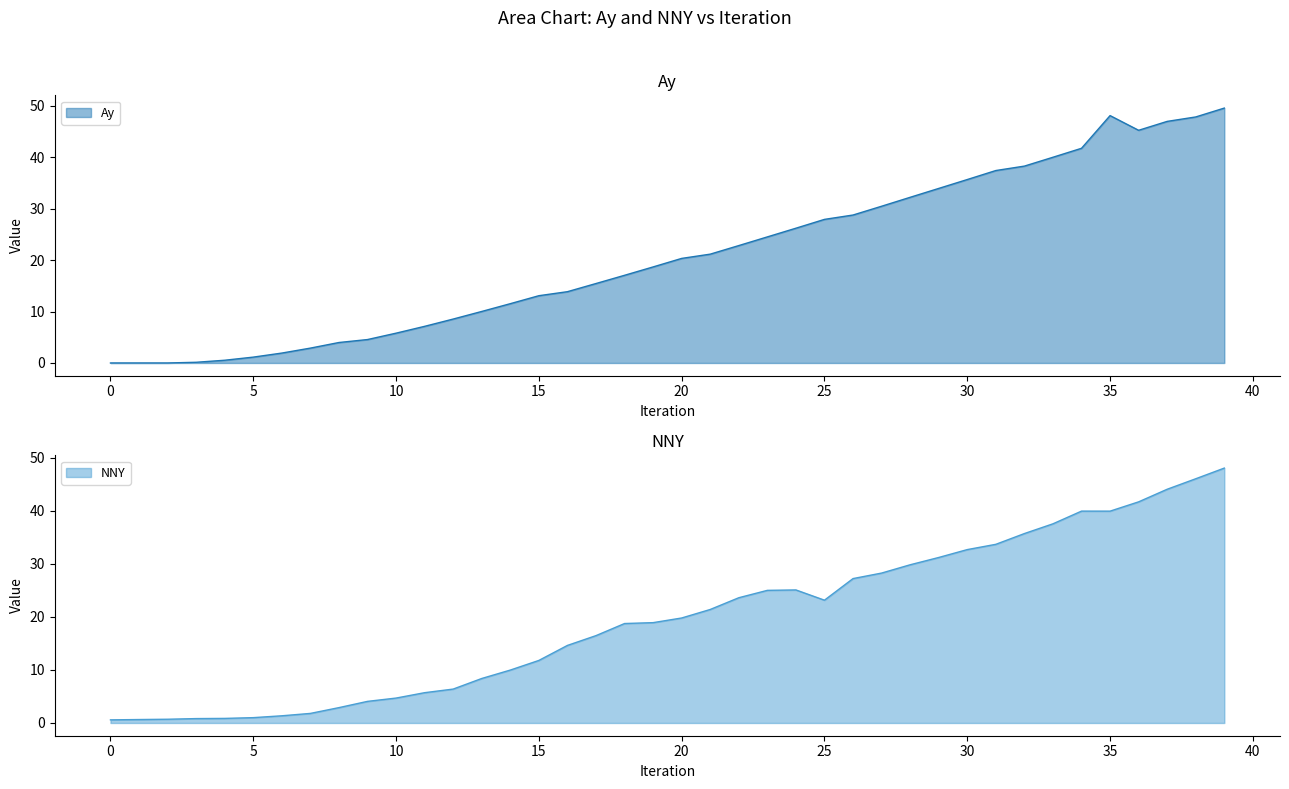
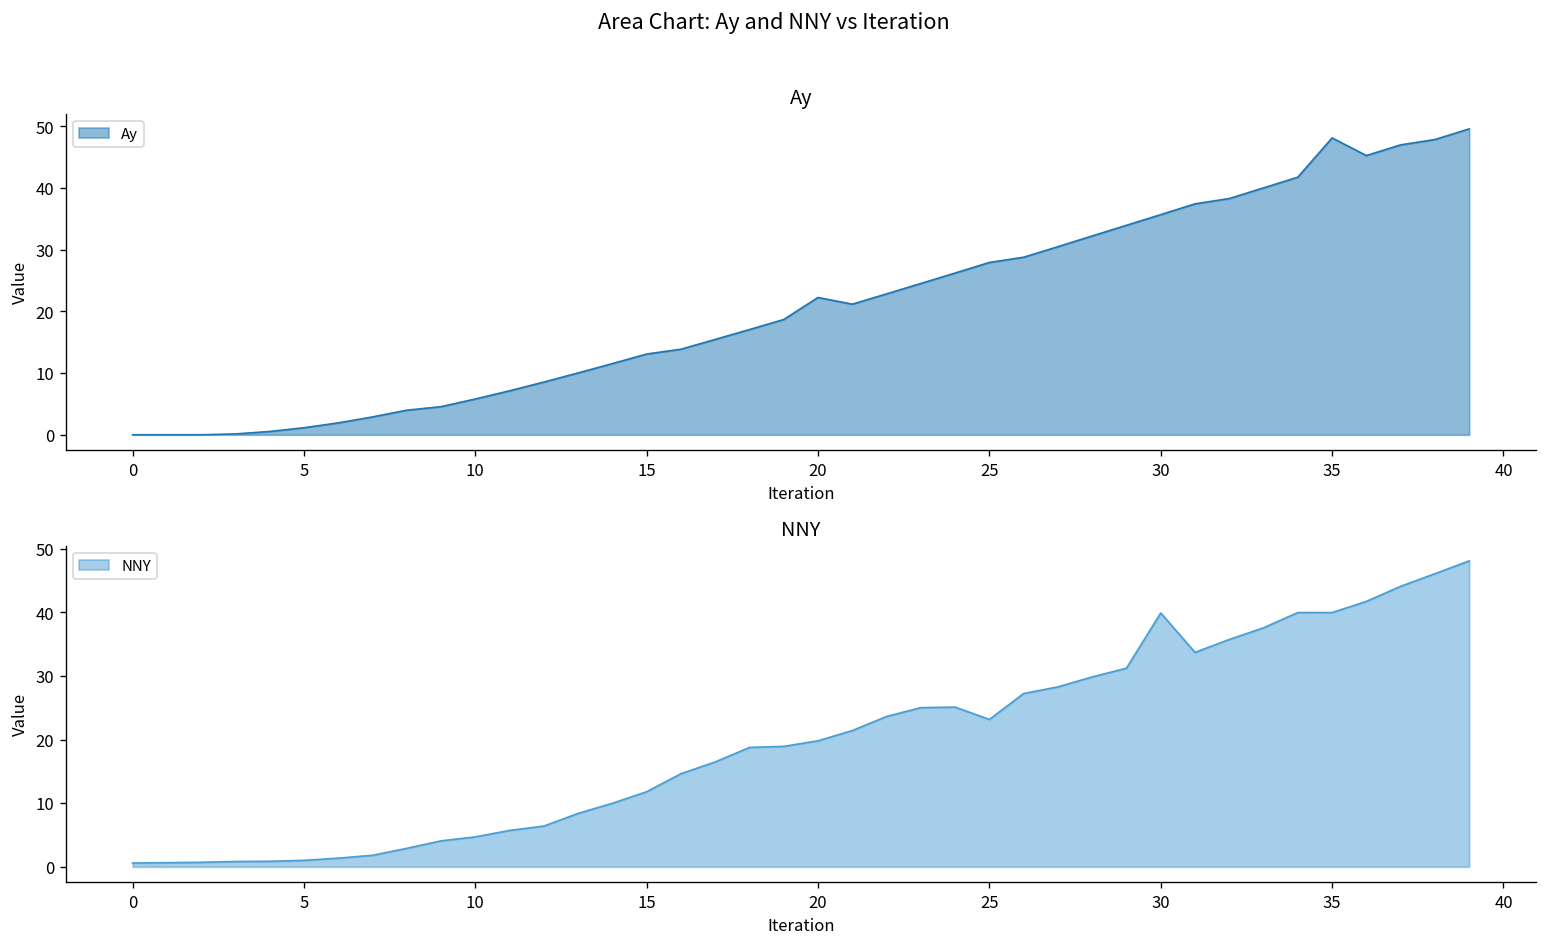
  {
    "Ay": {
      "0": 0,
      "5": 1,
      "10": 6,
      "15": 13,
-     "20": 20,
+     "20": 22,
      "25": 28,
      "30": 36,
      "35": 48
    },
    "NNY": {
      "0": 1,
      "5": 1,
      "10": 5,
      "15": 12,
      "20": 20,
      "25": 23,
-     "30": 33,
+     "30": 40,
      "35": 40
    }
  }
